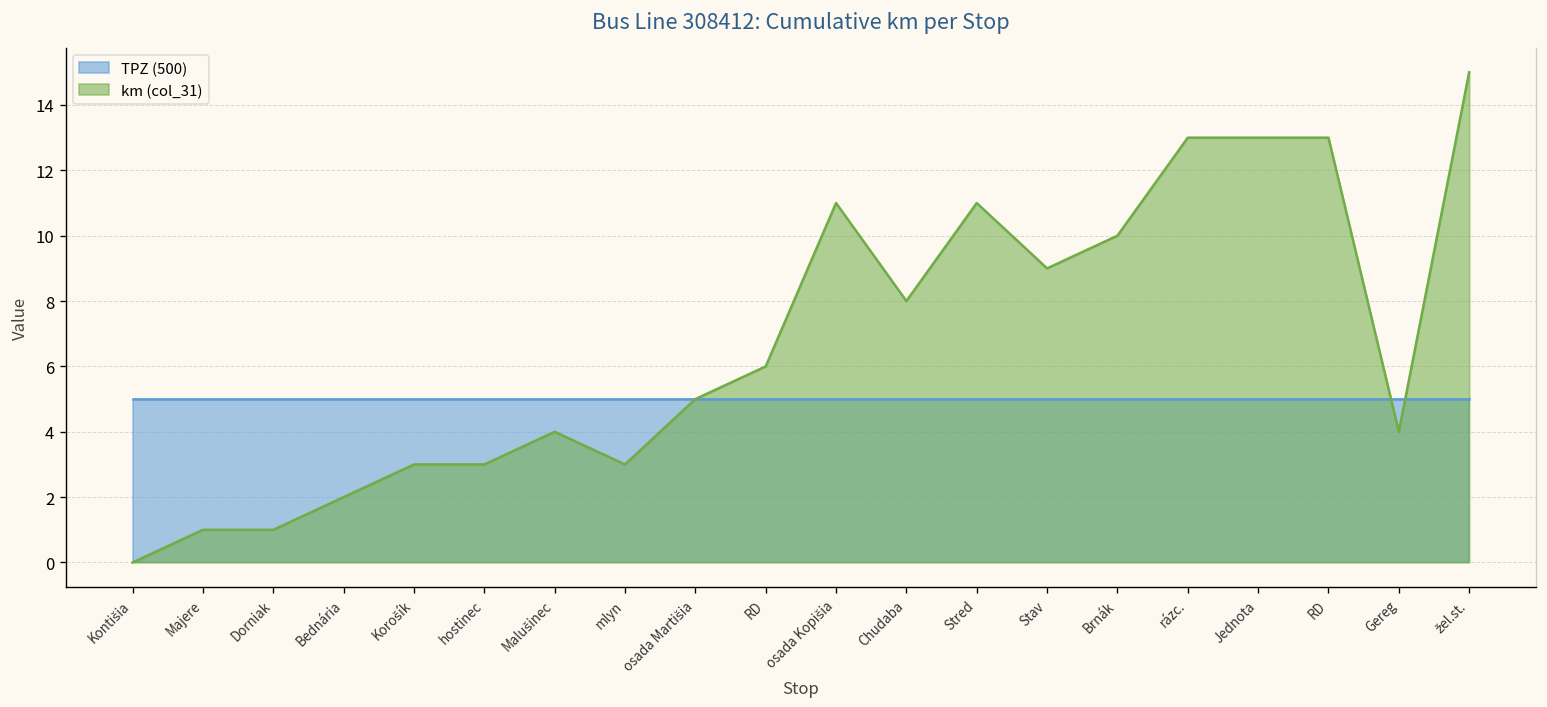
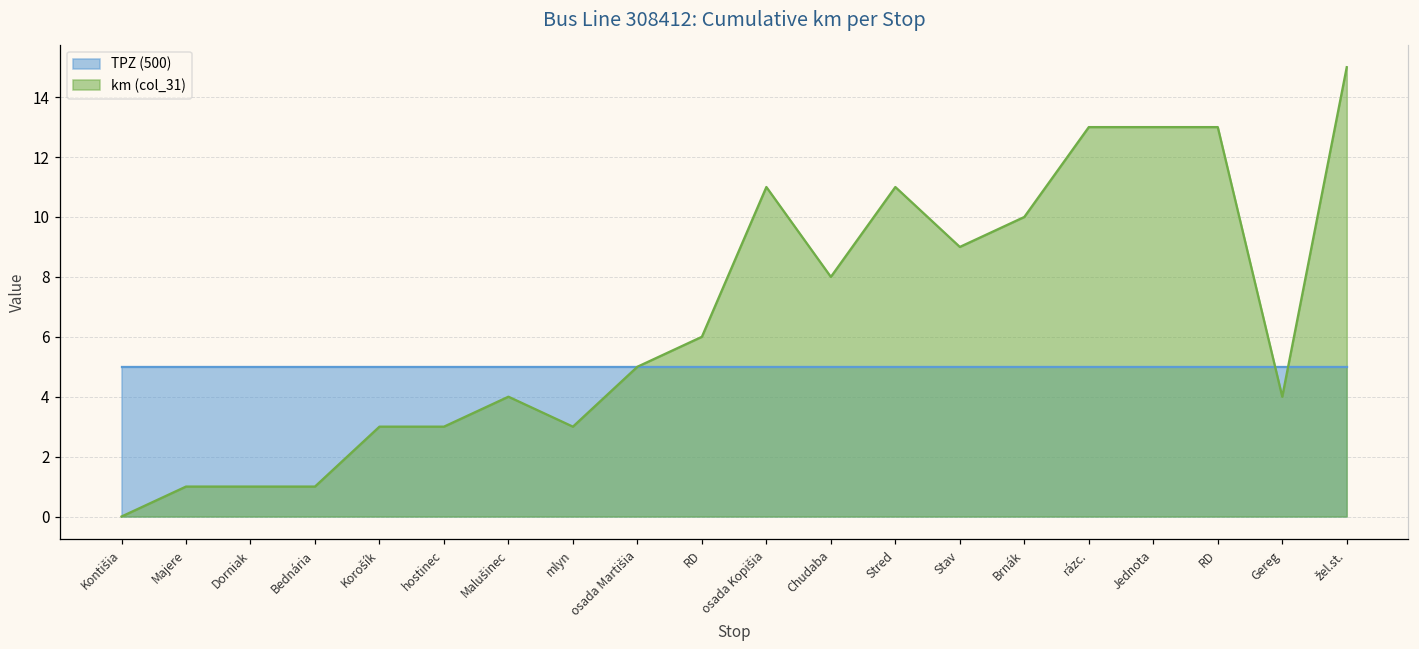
  {
    "TPZ (500)": {
      "Kontišia": 5,
      "Majere": 5,
      "Dorniak": 5,
      "Bednária": 5,
      "Korošík": 5,
      "hostinec": 5,
      "Malušinec": 5,
      "mlyn": 5,
      "osada Kopišia": 5,
      "Chudaba": 5,
      "Stred": 5,
      "Stav": 5,
      "Brnák": 5,
      "rázc.": 5,
      "Jednota": 5,
      "Gereg": 5,
      "žel.st.": 5
    },
    "km (col_31)": {
      "Kontišia": 0,
      "Majere": 1,
      "Dorniak": 1,
-     "Bednária": 2,
+     "Bednária": 1,
      "Korošík": 3,
      "hostinec": 3,
      "Malušinec": 4,
      "mlyn": 3,
      "osada Kopišia": 11,
      "Chudaba": 8,
      "Stred": 11,
      "Stav": 9,
      "Brnák": 10,
      "rázc.": 13,
      "Jednota": 13,
      "Gereg": 4,
      "žel.st.": 15
    }
  }
